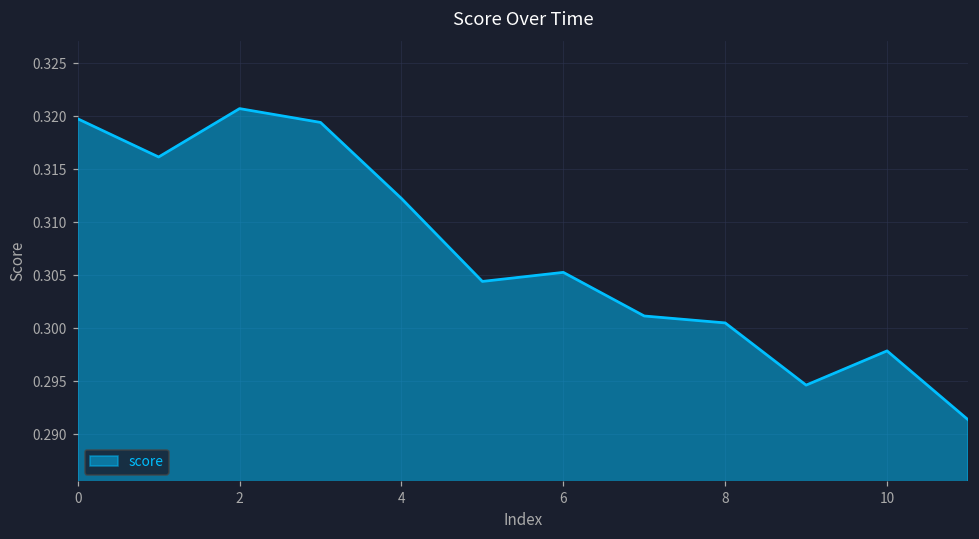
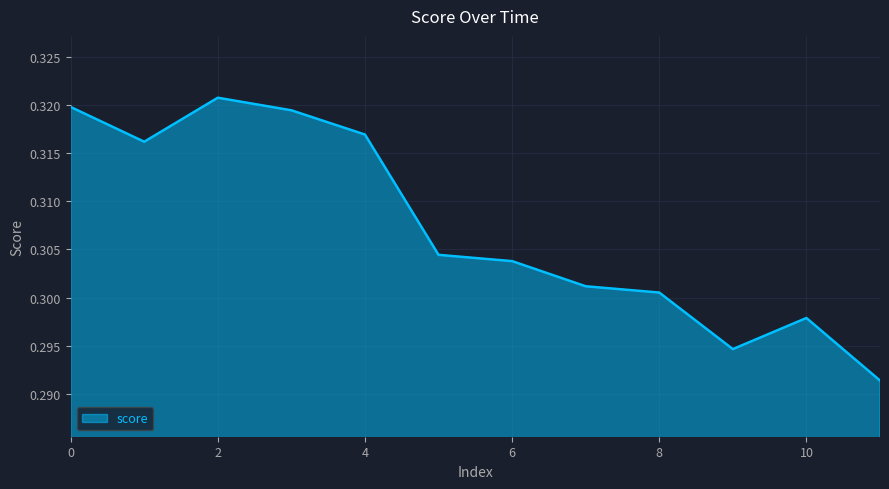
  {
    "0": 0.320,
    "2": 0.321,
-   "4": 0.312,
-   "6": 0.305,
+   "4": 0.317,
+   "6": 0.304,
    "8": 0.301,
    "10": 0.298
  }
